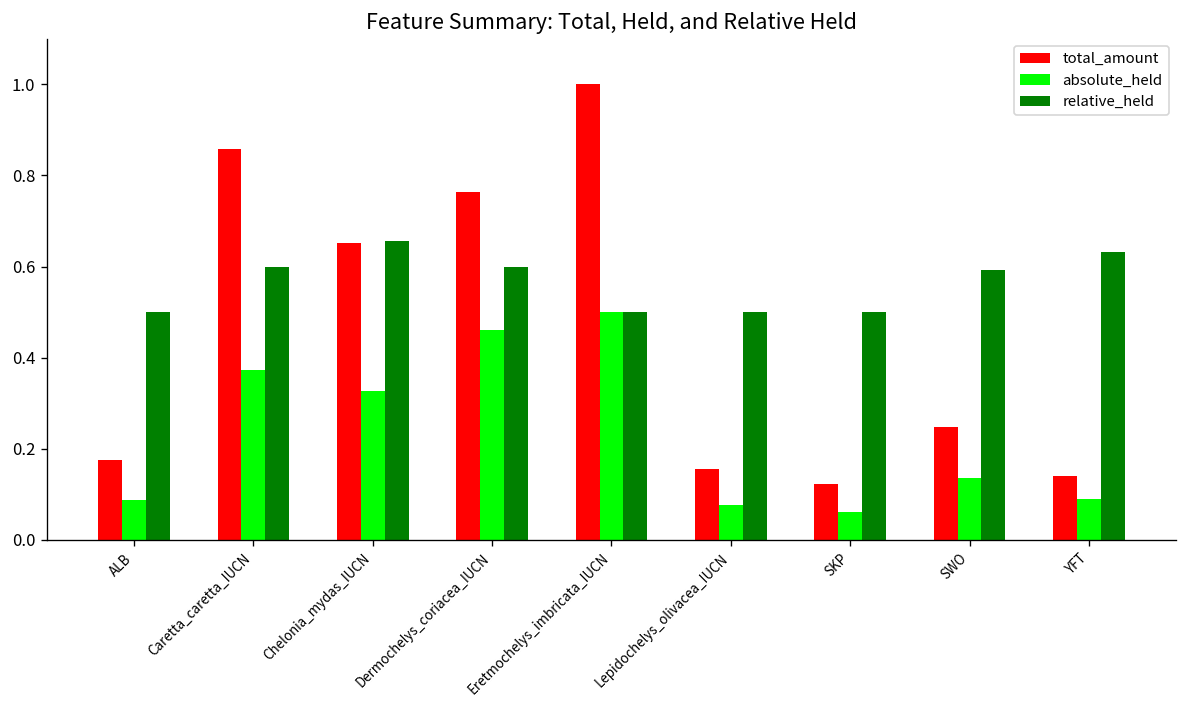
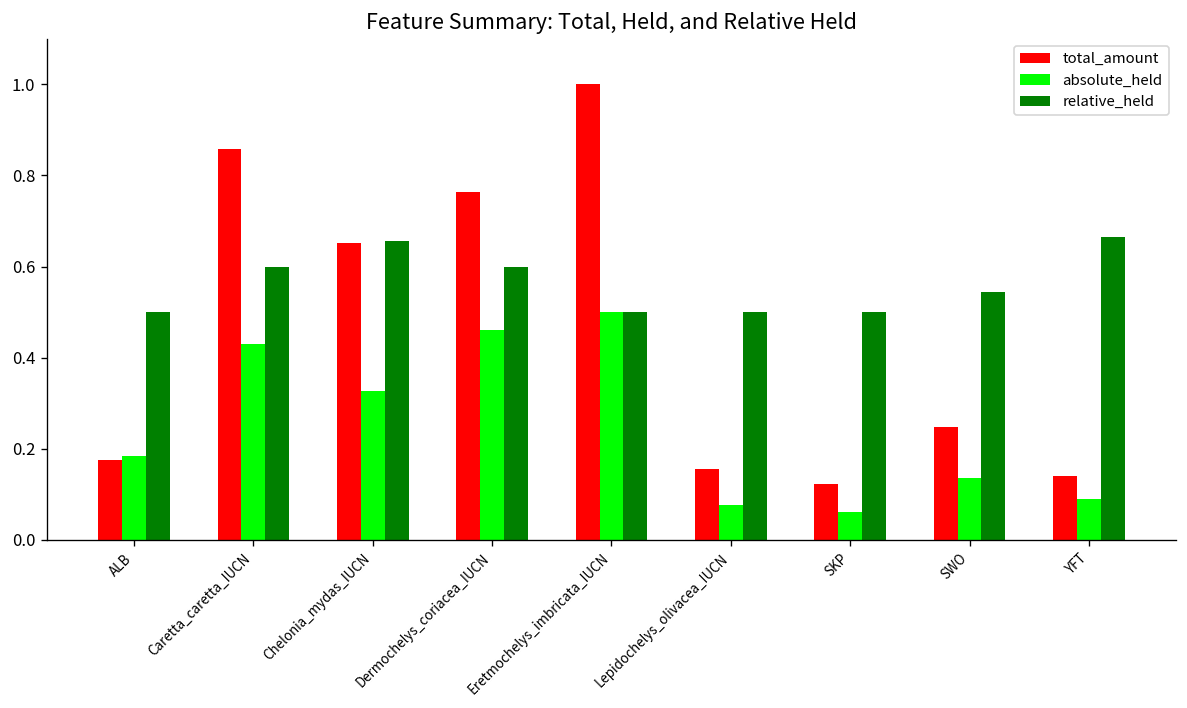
  {
    "total_amount": {
      "ALB": 0.18,
      "Caretta_caretta_IUCN": 0.86,
      "Chelonia_mydas_IUCN": 0.65,
      "Dermochelys_coriacea_IUCN": 0.76,
      "Eretmochelys_imbricata_IUCN": 1.00,
      "Lepidochelys_olivacea_IUCN": 0.16,
      "SKP": 0.12,
      "SWO": 0.25,
      "YFT": 0.14
    },
    "absolute_held": {
-     "ALB": 0.09,
-     "Caretta_caretta_IUCN": 0.37,
+     "ALB": 0.18,
+     "Caretta_caretta_IUCN": 0.43,
      "Chelonia_mydas_IUCN": 0.33,
      "Dermochelys_coriacea_IUCN": 0.46,
      "Eretmochelys_imbricata_IUCN": 0.50,
      "Lepidochelys_olivacea_IUCN": 0.08,
      "SKP": 0.06,
      "SWO": 0.14,
      "YFT": 0.09
    },
    "relative_held": {
      "ALB": 0.50,
      "Caretta_caretta_IUCN": 0.60,
      "Chelonia_mydas_IUCN": 0.66,
      "Dermochelys_coriacea_IUCN": 0.60,
      "Eretmochelys_imbricata_IUCN": 0.50,
      "Lepidochelys_olivacea_IUCN": 0.50,
      "SKP": 0.50,
-     "SWO": 0.59,
-     "YFT": 0.63
+     "SWO": 0.54,
+     "YFT": 0.66
    }
  }
